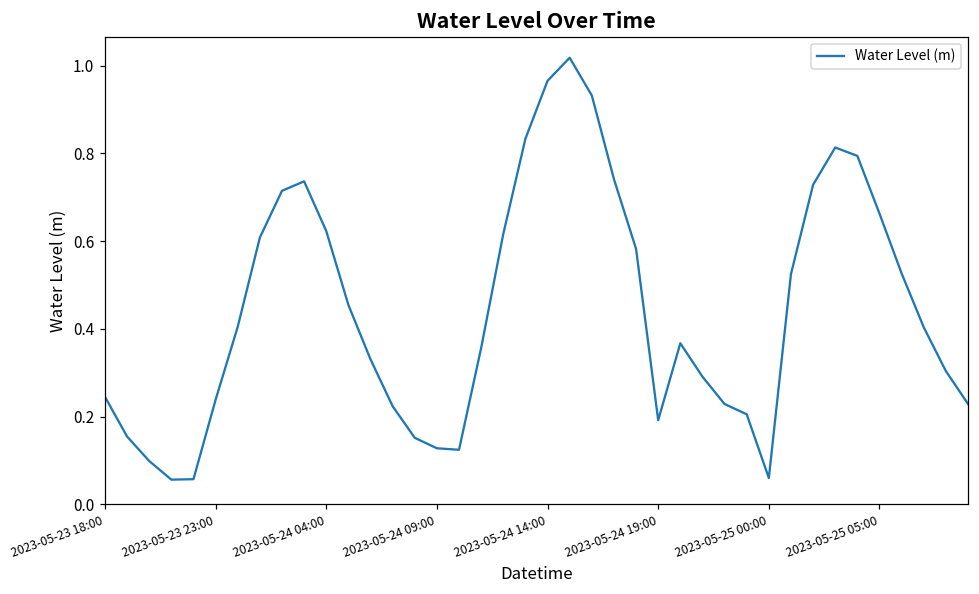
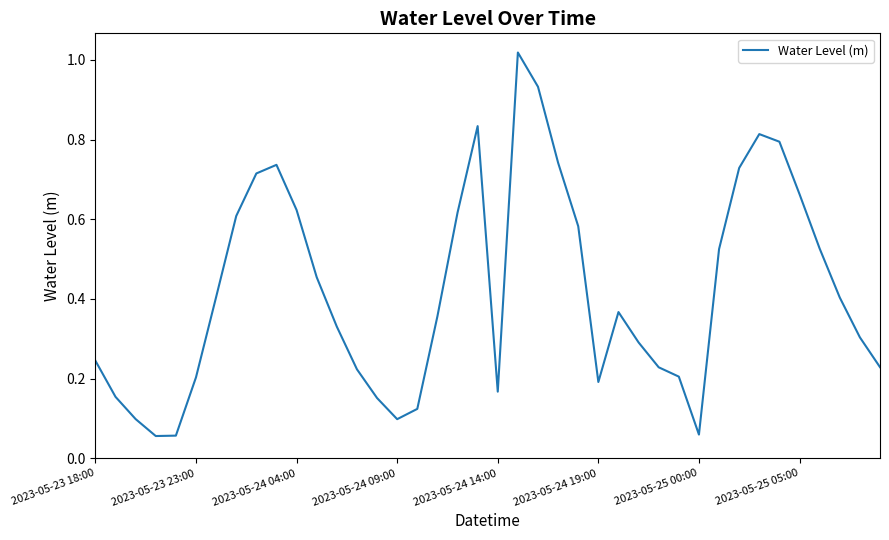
  {
    "2023-05-23 18:00": 0.25,
-   "2023-05-23 23:00": 0.24,
+   "2023-05-23 23:00": 0.20,
    "2023-05-24 04:00": 0.62,
-   "2023-05-24 09:00": 0.13,
-   "2023-05-24 14:00": 0.97,
+   "2023-05-24 09:00": 0.10,
+   "2023-05-24 14:00": 0.17,
    "2023-05-24 19:00": 0.19,
    "2023-05-25 00:00": 0.06,
    "2023-05-25 05:00": 0.66
  }
